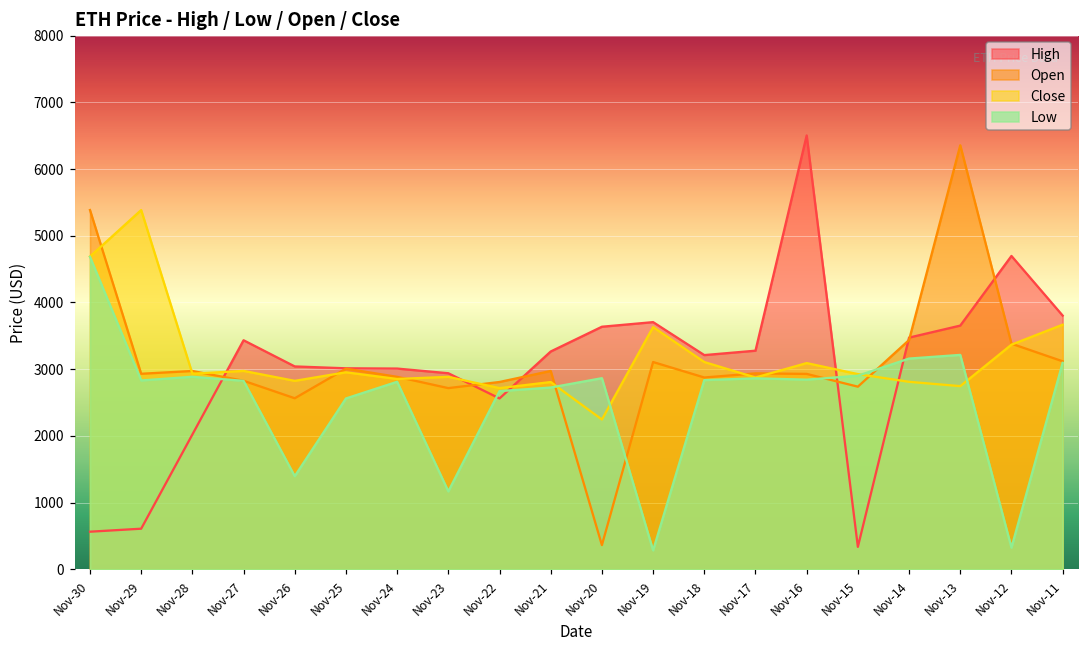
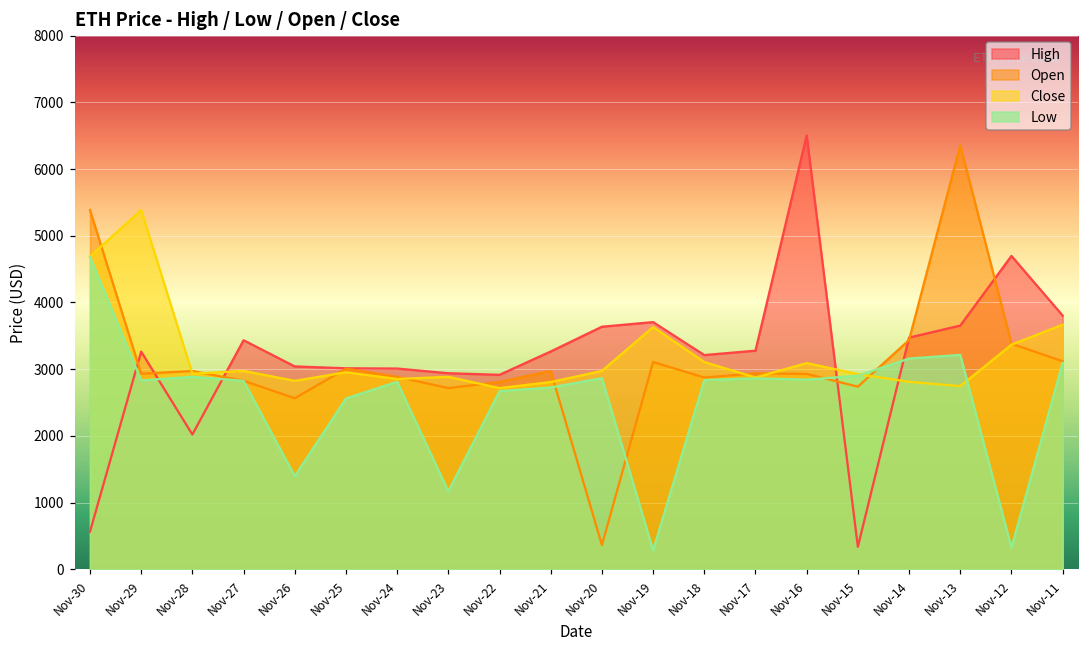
  {
    "High": {
      "Nov-30": 600,
-     "Nov-29": 600,
+     "Nov-29": 3300,
      "Nov-28": 2000,
      "Nov-27": 3400,
      "Nov-26": 3000,
      "Nov-24": 3000,
      "Nov-23": 2900,
-     "Nov-22": 2600,
+     "Nov-22": 2900,
      "Nov-21": 3300,
      "Nov-20": 3600,
      "Nov-19": 3700,
      "Nov-18": 3200,
      "Nov-17": 3300,
      "Nov-16": 6500,
      "Nov-15": 300,
      "Nov-13": 3700,
      "Nov-12": 4700,
      "Nov-11": 3800
    },
    "Open": {
      "Nov-30": 5400,
      "Nov-29": 2900,
      "Nov-26": 2600,
      "Nov-23": 2700,
      "Nov-22": 2800,
      "Nov-21": 3000,
      "Nov-20": 400,
      "Nov-19": 3100,
      "Nov-17": 2900,
      "Nov-16": 2900,
      "Nov-15": 2700,
      "Nov-13": 6400
    },
    "Close": {
      "Nov-29": 5400,
      "Nov-27": 3000,
      "Nov-26": 2800,
      "Nov-25": 3000,
      "Nov-23": 2900,
      "Nov-22": 2700,
      "Nov-21": 2800,
-     "Nov-20": 2200,
+     "Nov-20": 3000,
      "Nov-19": 3600,
      "Nov-18": 3100,
      "Nov-16": 3100,
      "Nov-14": 2800,
      "Nov-13": 2700,
      "Nov-11": 3700
    },
    "Low": {
      "Nov-29": 2800,
      "Nov-28": 2900,
      "Nov-26": 1400,
      "Nov-25": 2600,
      "Nov-24": 2800,
      "Nov-23": 1200,
      "Nov-22": 2700,
      "Nov-21": 2700,
      "Nov-20": 2900,
      "Nov-19": 300,
      "Nov-16": 2800,
      "Nov-14": 3200,
      "Nov-13": 3200,
      "Nov-12": 300
    }
  }
